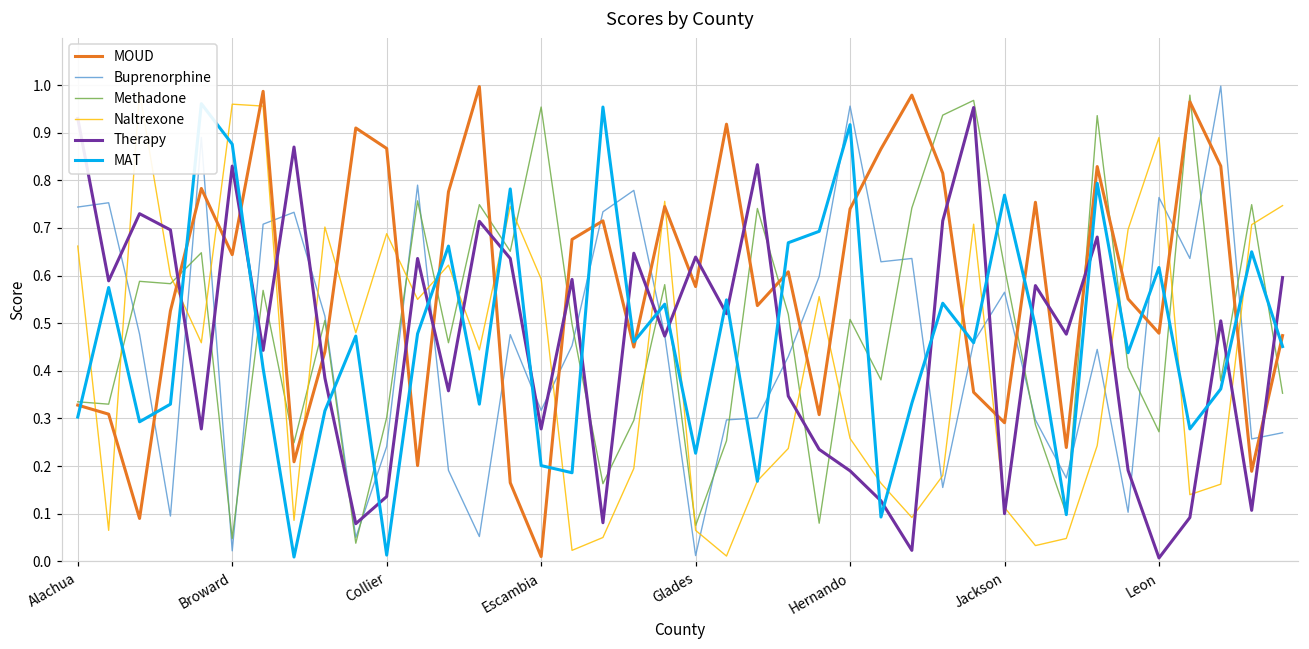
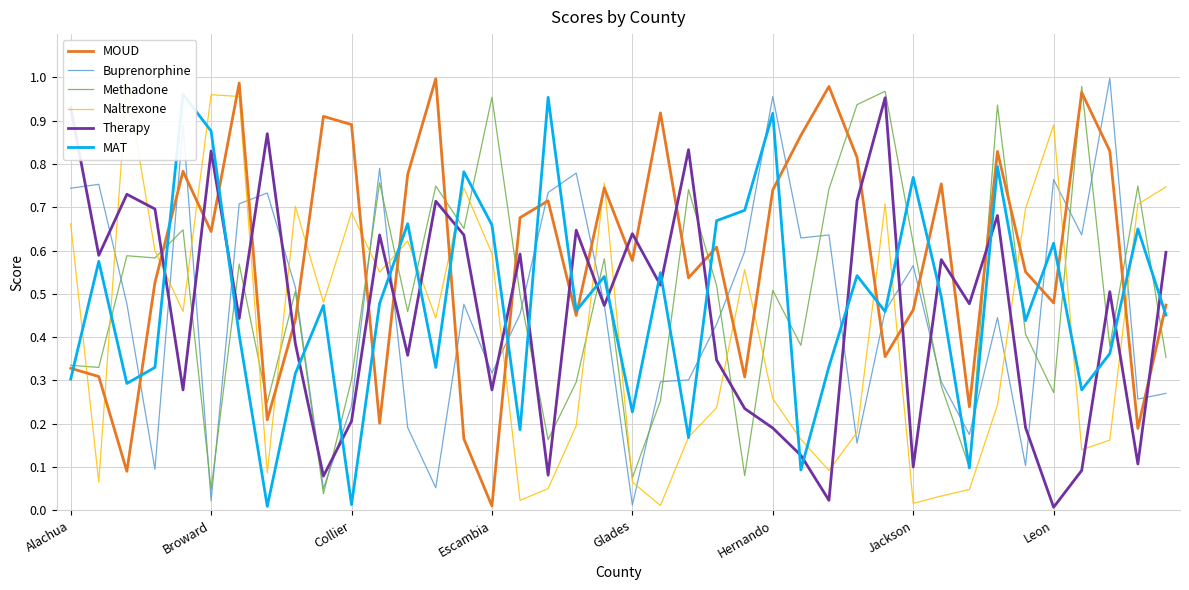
  {
    "MOUD": {
      "Alachua": 0.33,
      "Broward": 0.64,
-     "Collier": 0.87,
+     "Collier": 0.89,
      "Escambia": 0.01,
      "Glades": 0.58,
      "Hernando": 0.74,
-     "Jackson": 0.29,
+     "Jackson": 0.46,
      "Leon": 0.48
    },
    "Buprenorphine": {
      "Alachua": 0.74,
      "Broward": 0.02,
      "Collier": 0.24,
      "Escambia": 0.32,
      "Glades": 0.01,
      "Hernando": 0.96,
      "Jackson": 0.57,
      "Leon": 0.76
    },
    "Methadone": {
      "Alachua": 0.34,
      "Broward": 0.05,
      "Collier": 0.30,
      "Escambia": 0.95,
      "Glades": 0.08,
      "Hernando": 0.51,
      "Jackson": 0.62,
      "Leon": 0.27
    },
    "Naltrexone": {
      "Alachua": 0.66,
      "Broward": 0.96,
      "Collier": 0.69,
      "Escambia": 0.59,
      "Glades": 0.07,
      "Hernando": 0.26,
-     "Jackson": 0.11,
+     "Jackson": 0.02,
      "Leon": 0.89
    },
    "Therapy": {
      "Broward": 0.83,
-     "Collier": 0.14,
+     "Collier": 0.21,
      "Escambia": 0.28,
      "Glades": 0.64,
      "Hernando": 0.19,
      "Jackson": 0.10,
      "Leon": 0.01
    },
    "MAT": {
      "Alachua": 0.30,
      "Broward": 0.88,
      "Collier": 0.01,
-     "Escambia": 0.20,
+     "Escambia": 0.66,
      "Glades": 0.23,
      "Hernando": 0.92,
      "Jackson": 0.77,
      "Leon": 0.62
    }
  }
